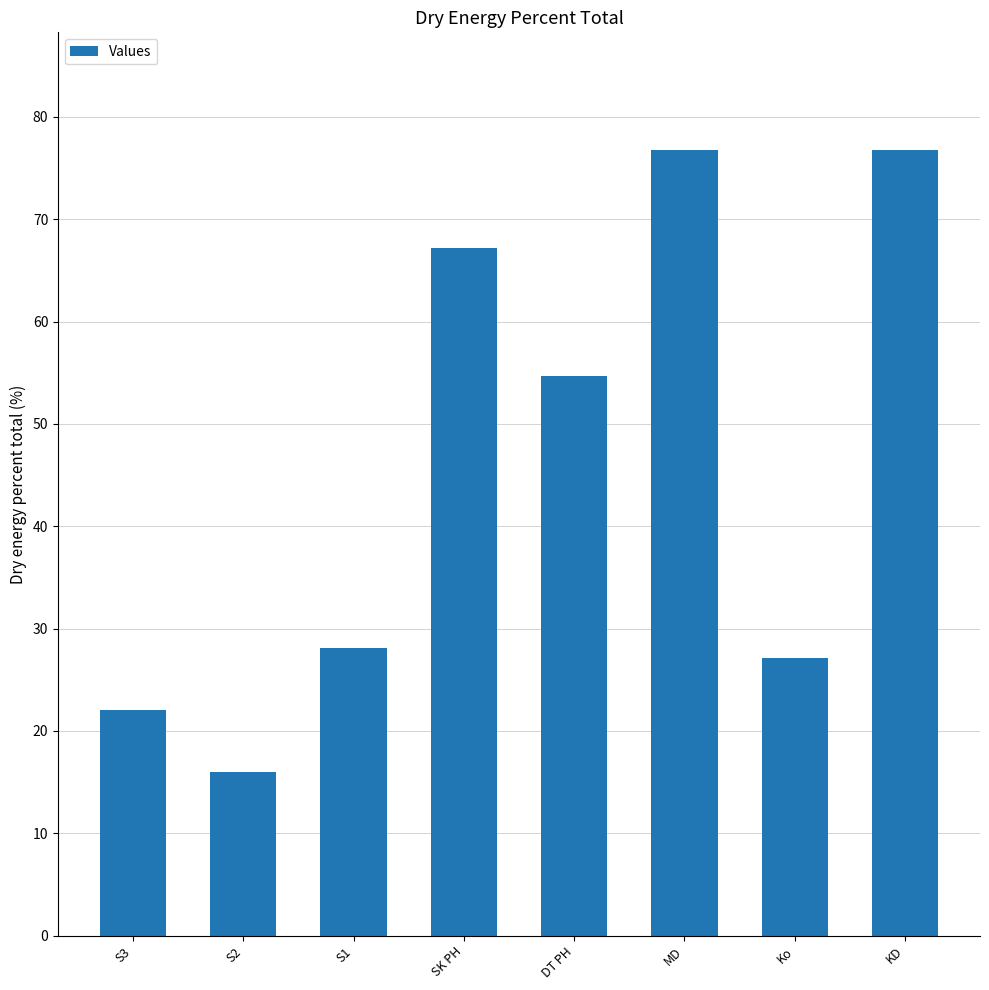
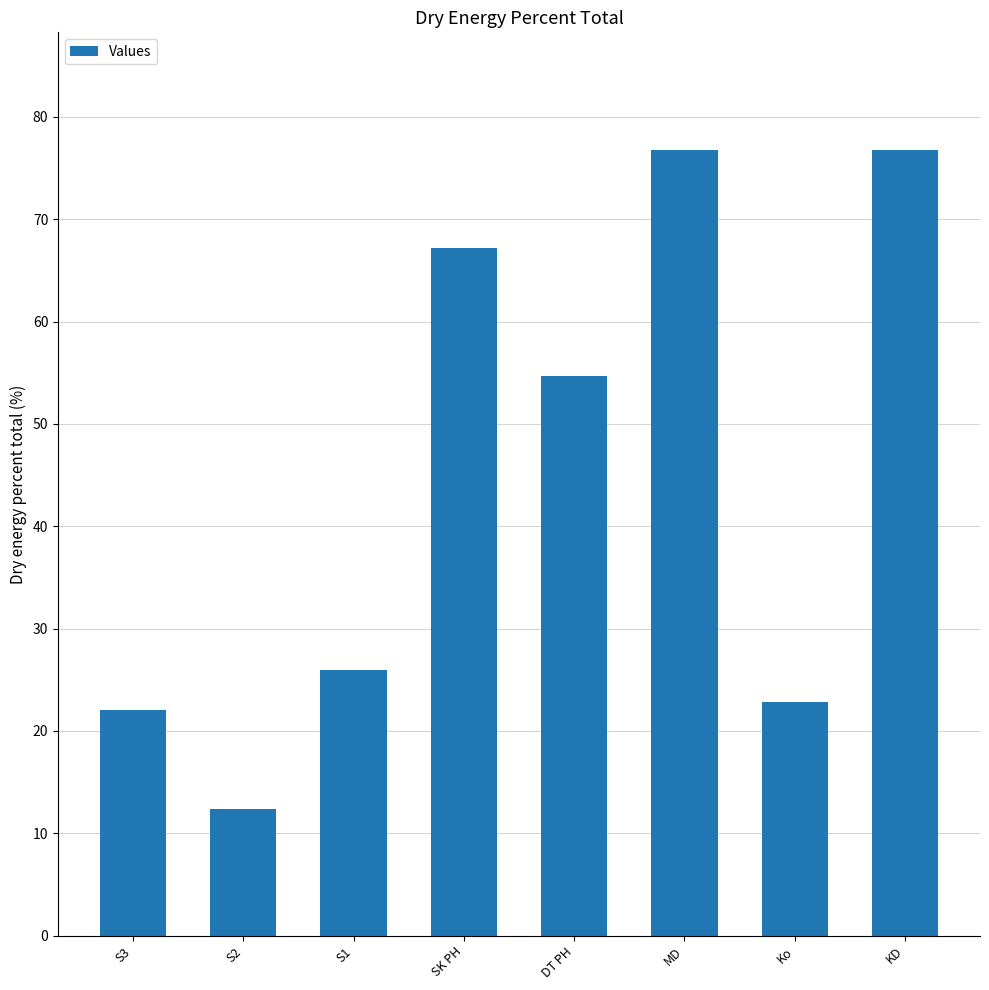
  {
    "S3": 22.1,
-   "S2": 16.0,
-   "S1": 28.1,
+   "S2": 12.4,
+   "S1": 25.9,
    "SK PH": 67.2,
    "DT PH": 54.7,
    "MD": 76.7,
-   "Ko": 27.1,
+   "Ko": 22.8,
    "KD": 76.7
  }
